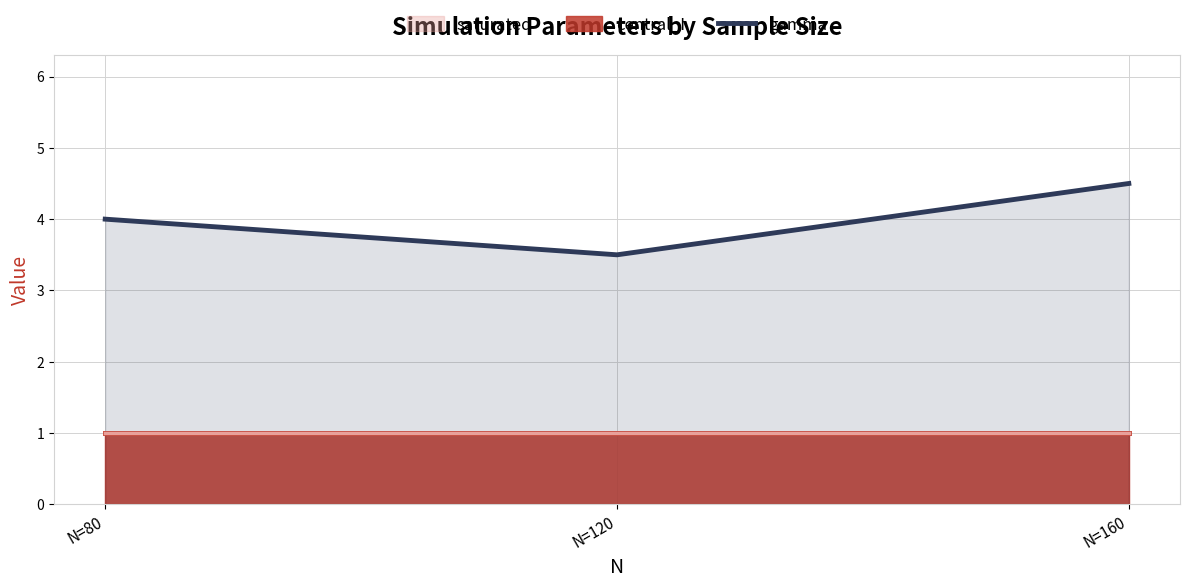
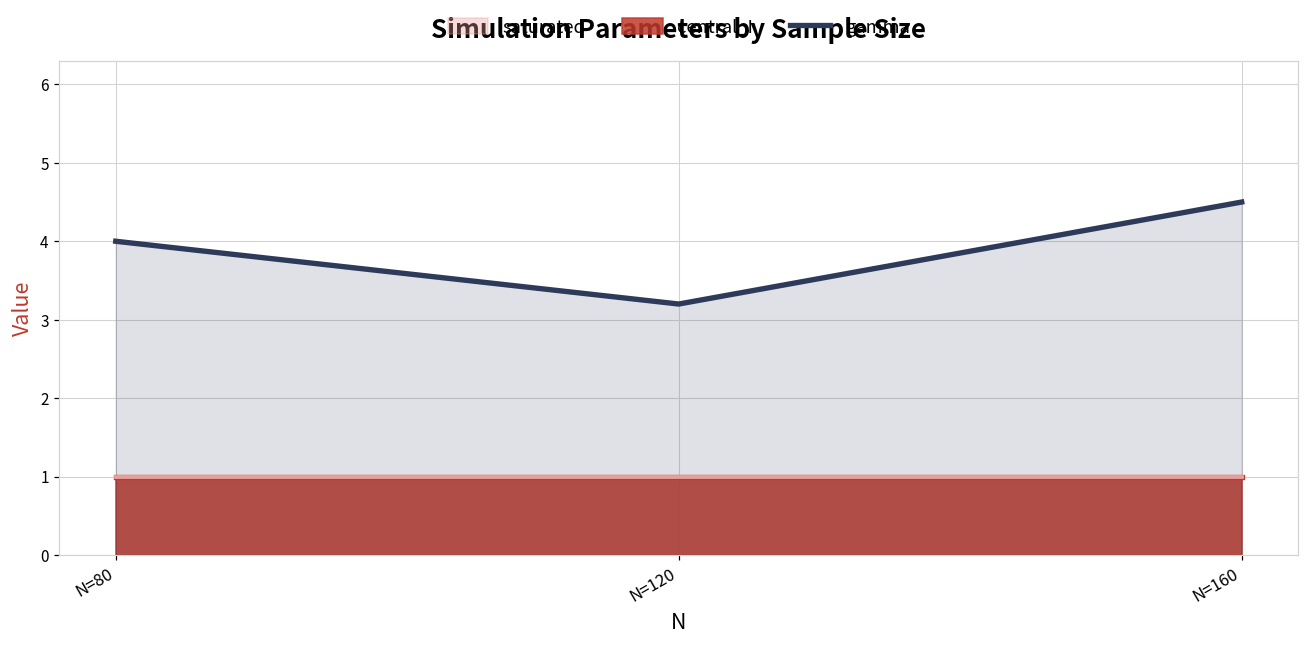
  {
    "gamma": {
      "N=80": 4.0,
-     "N=120": 3.5,
+     "N=120": 3.2,
      "N=160": 4.5
    },
    "central_I": {
      "N=80": 1.0,
      "N=120": 1.0,
      "N=160": 1.0
    }
  }
